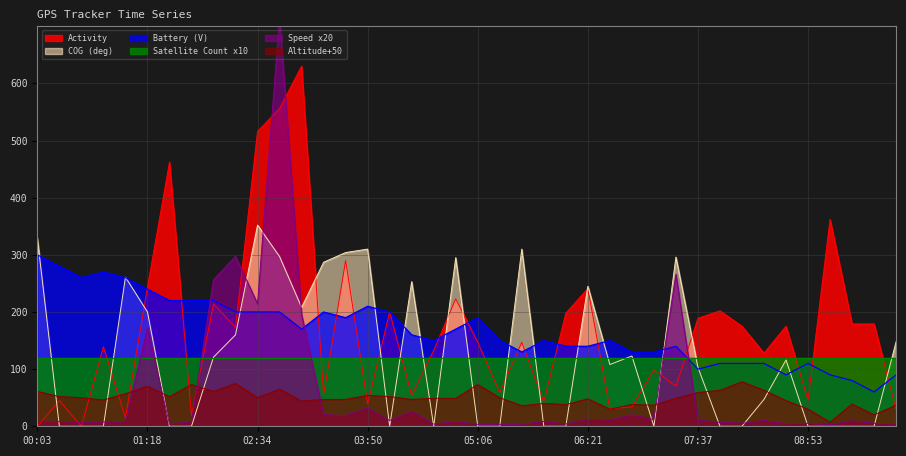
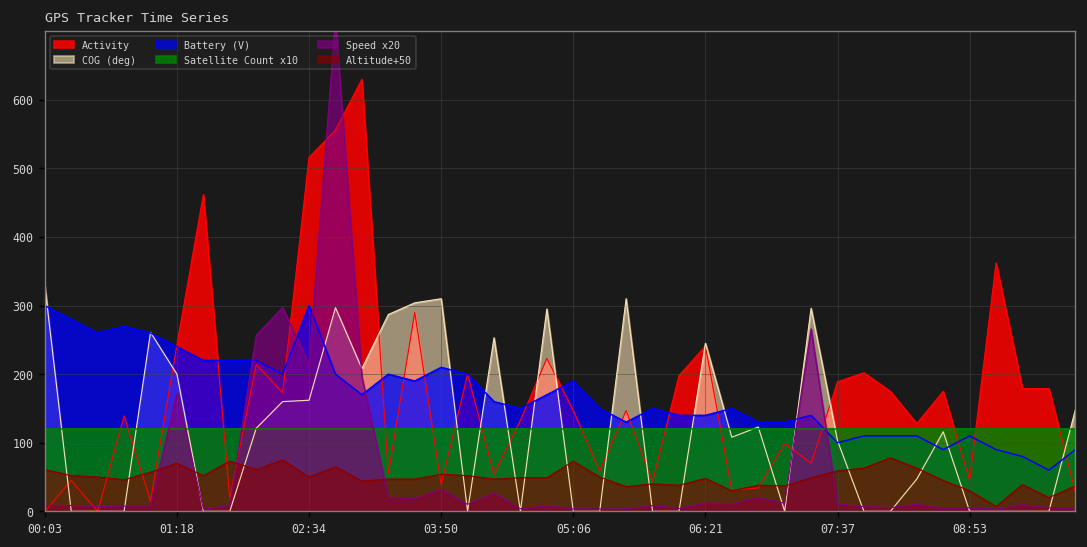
  {
    "Activity": {
      "00:03": 0,
      "02:34": 520,
      "03:50": 40,
      "05:06": 150,
      "07:37": 190,
      "08:53": 50
    },
    "COG (deg)": {
      "00:03": 330,
      "01:18": 200,
-     "02:34": 350,
+     "02:34": 160,
      "03:50": 310,
      "08:53": 0
    },
    "Battery (V)": {
      "00:03": 300,
-     "02:34": 200,
+     "02:34": 300,
      "03:50": 210,
      "05:06": 190,
      "06:21": 140,
      "08:53": 110
    },
    "Satellite Count x10": {
      "00:03": 120,
      "01:18": 120,
      "02:34": 120,
      "03:50": 120,
      "05:06": 120,
      "06:21": 120,
      "07:37": 120,
      "08:53": 120
    },
    "Speed x20": {
      "00:03": 10,
      "01:18": 170,
      "02:34": 210,
      "03:50": 30,
      "06:21": 10,
      "07:37": 10,
      "08:53": 10
    },
    "Altitude+50": {
      "00:03": 60,
      "01:18": 70,
      "02:34": 50,
      "03:50": 50,
      "05:06": 70,
      "06:21": 50,
      "07:37": 60,
      "08:53": 30
    }
  }
